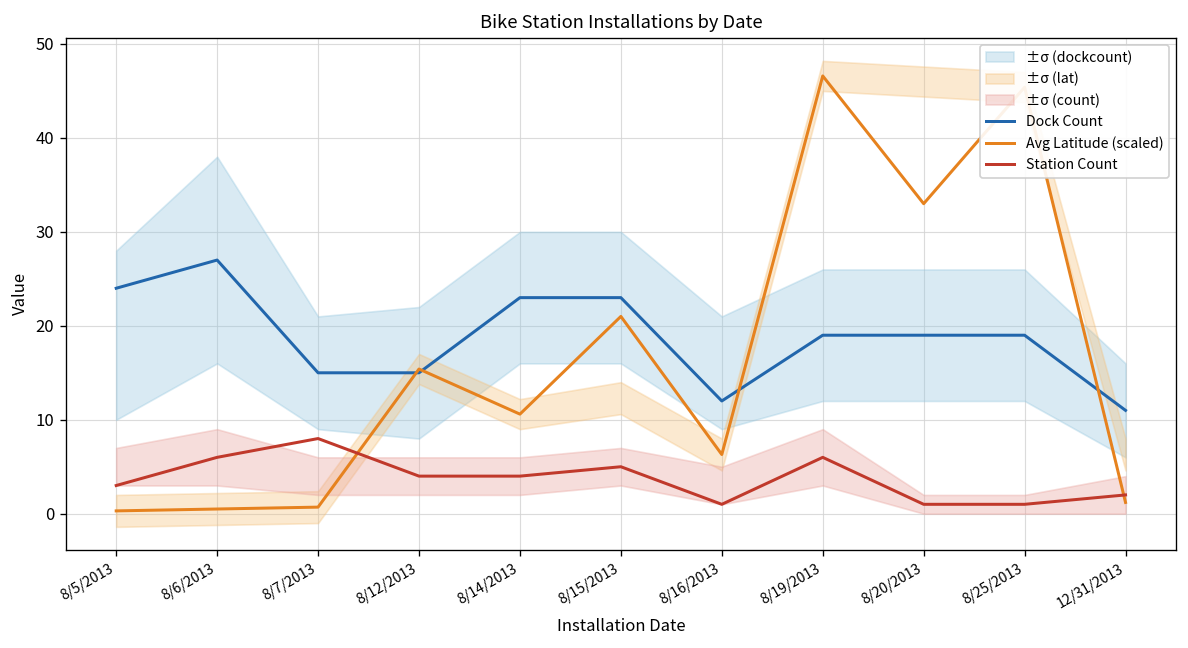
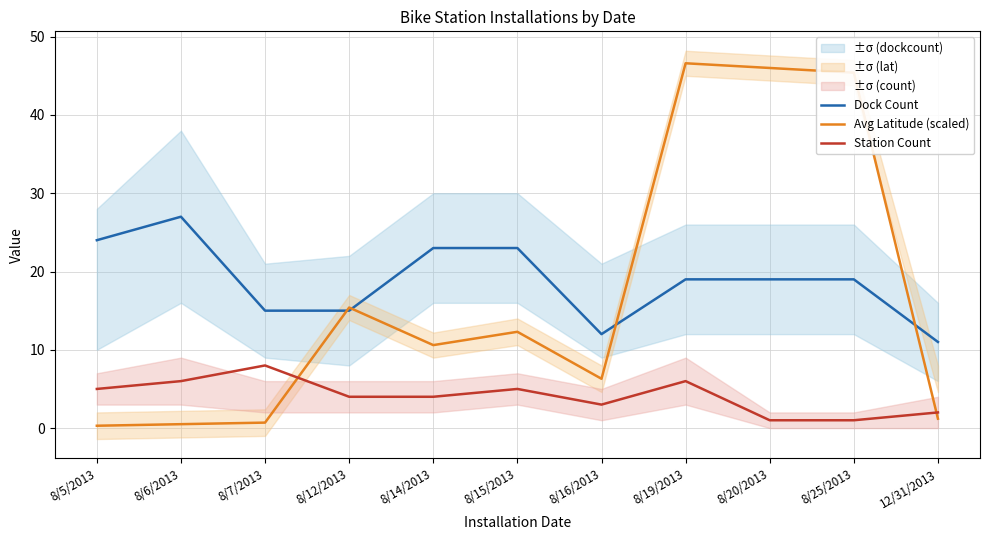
  {
    "Dock Count": {
      "8/5/2013": 24,
      "8/6/2013": 27,
      "8/7/2013": 15,
      "8/12/2013": 15,
      "8/14/2013": 23,
      "8/15/2013": 23,
      "8/16/2013": 12,
      "8/19/2013": 19,
      "8/20/2013": 19,
      "8/25/2013": 19,
      "12/31/2013": 11
    },
    "Avg Latitude (scaled)": {
      "8/5/2013": 0,
      "8/6/2013": 1,
      "8/7/2013": 1,
      "8/12/2013": 15,
      "8/14/2013": 11,
-     "8/15/2013": 21,
+     "8/15/2013": 12,
      "8/16/2013": 6,
      "8/19/2013": 47,
-     "8/20/2013": 33,
+     "8/20/2013": 46,
      "12/31/2013": 1
    },
    "Station Count": {
-     "8/5/2013": 3,
+     "8/5/2013": 5,
      "8/6/2013": 6,
      "8/7/2013": 8,
      "8/12/2013": 4,
      "8/14/2013": 4,
      "8/15/2013": 5,
-     "8/16/2013": 1,
+     "8/16/2013": 3,
      "8/19/2013": 6,
      "8/20/2013": 1,
      "8/25/2013": 1,
      "12/31/2013": 2
    }
  }
